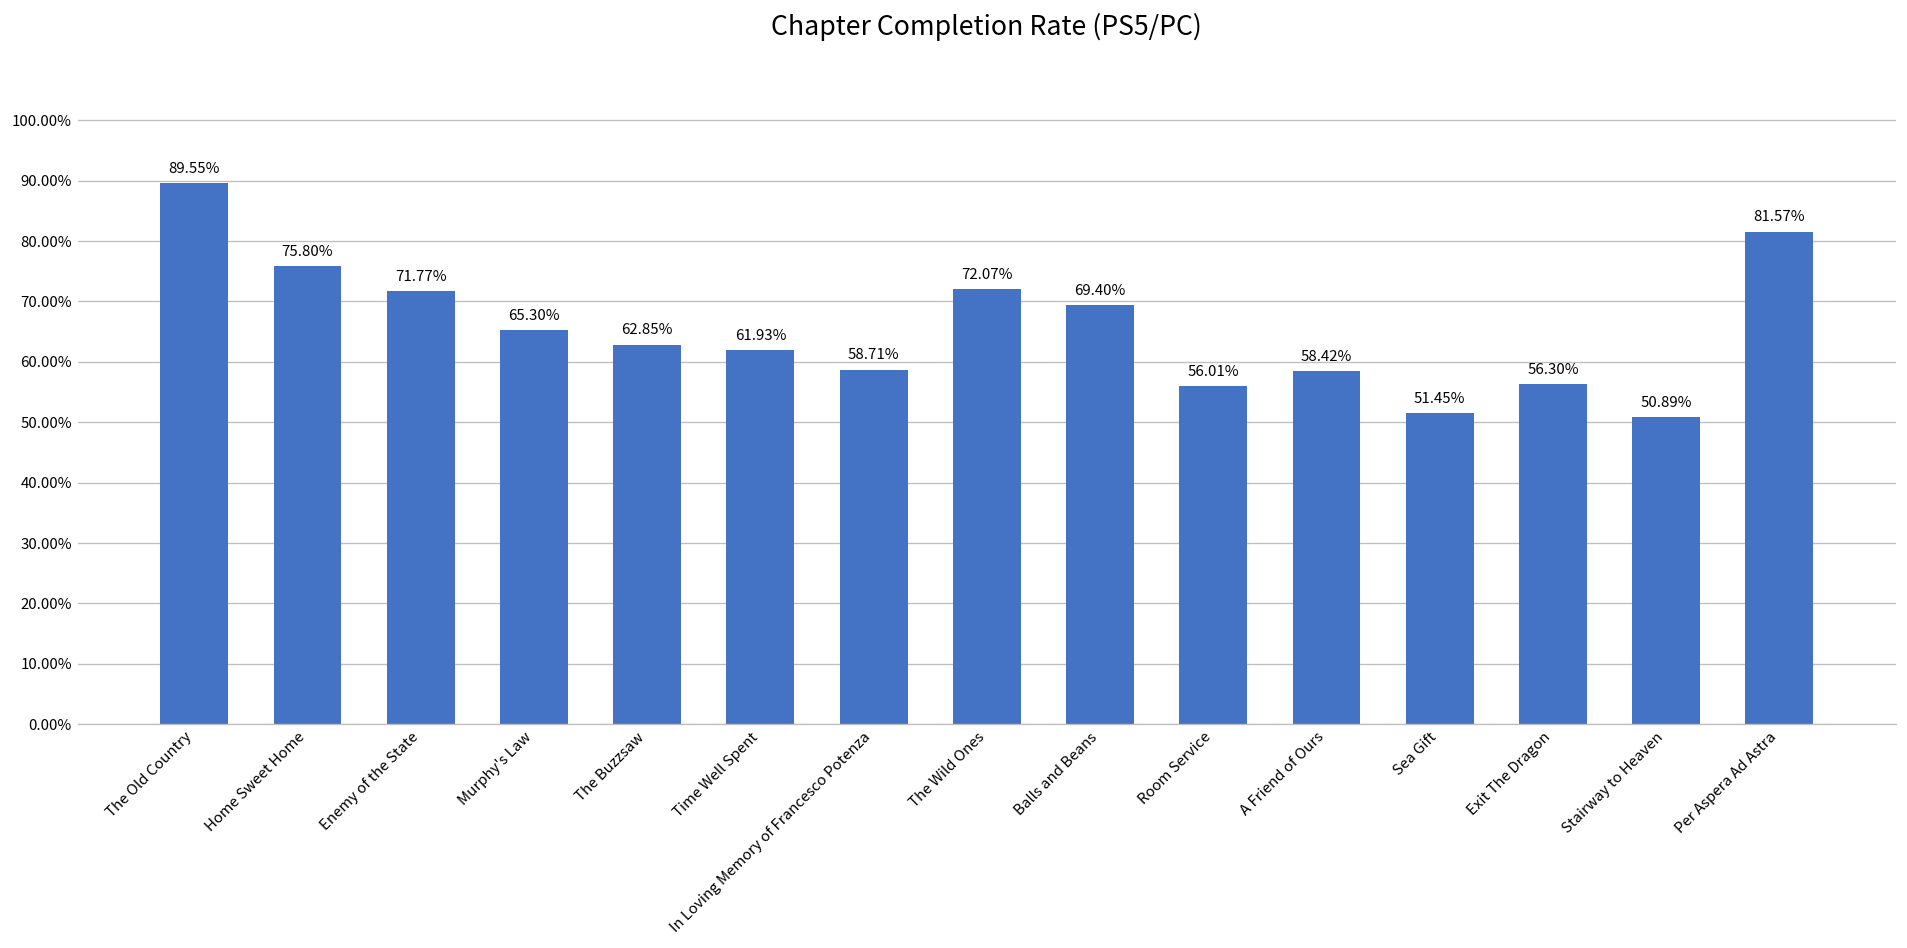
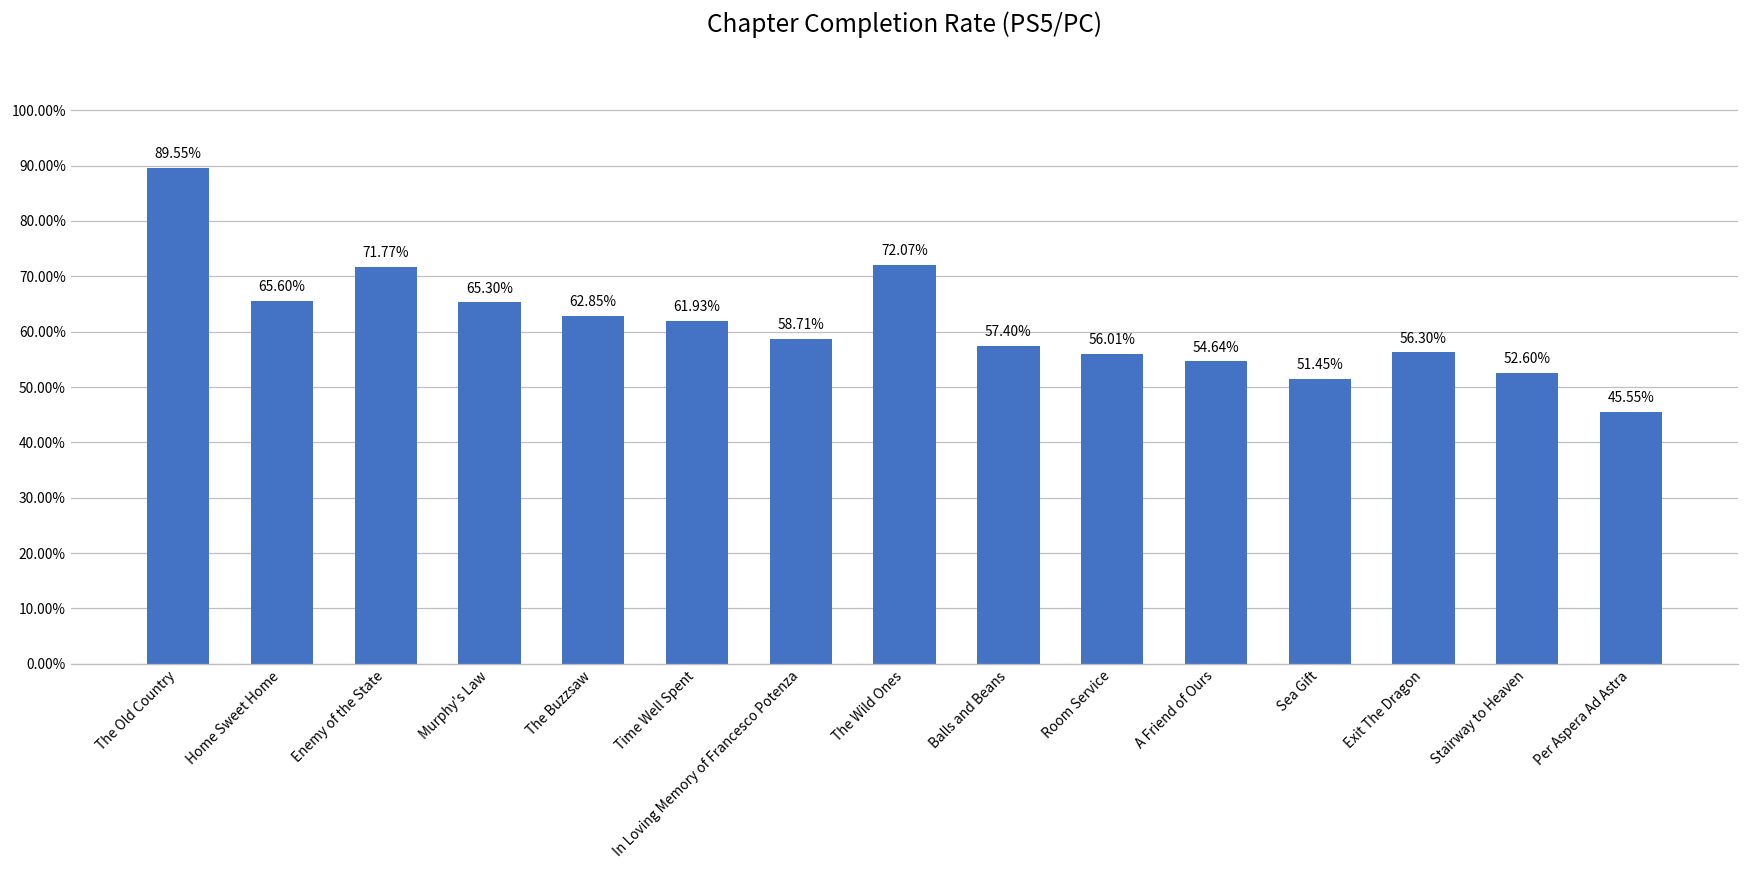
  {
    "The Old Country": "89.55%",
-   "Home Sweet Home": "75.80%",
+   "Home Sweet Home": "65.60%",
    "Enemy of the State": "71.77%",
    "Murphy's Law": "65.30%",
    "The Buzzsaw": "62.85%",
    "Time Well Spent": "61.93%",
    "In Loving Memory of Francesco Potenza": "58.71%",
    "The Wild Ones": "72.07%",
-   "Balls and Beans": "69.40%",
+   "Balls and Beans": "57.40%",
    "Room Service": "56.01%",
-   "A Friend of Ours": "58.42%",
+   "A Friend of Ours": "54.64%",
    "Sea Gift": "51.45%",
    "Exit The Dragon": "56.30%",
-   "Stairway to Heaven": "50.89%",
-   "Per Aspera Ad Astra": "81.57%"
+   "Stairway to Heaven": "52.60%",
+   "Per Aspera Ad Astra": "45.55%"
  }
